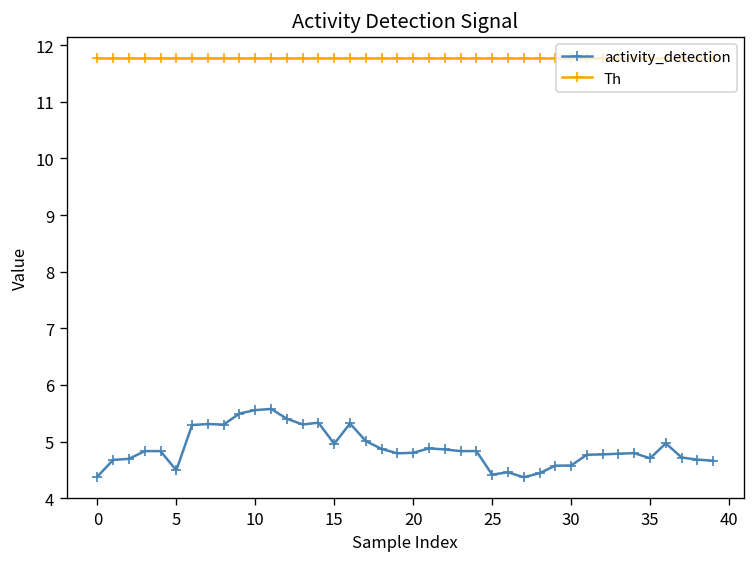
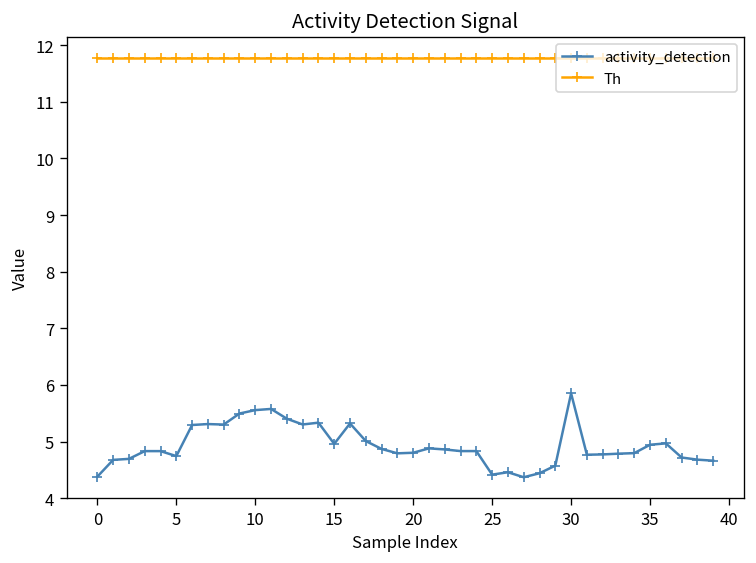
  {
    "activity_detection": {
      "0": 4.4,
-     "5": 4.5,
+     "5": 4.7,
      "10": 5.6,
      "15": 5.0,
      "20": 4.8,
      "25": 4.4,
-     "30": 4.6,
-     "35": 4.7
+     "30": 5.9,
+     "35": 4.9
    },
    "Th": {
      "0": 11.8,
      "5": 11.8,
      "10": 11.8,
      "15": 11.8,
      "20": 11.8,
      "25": 11.8
    }
  }
